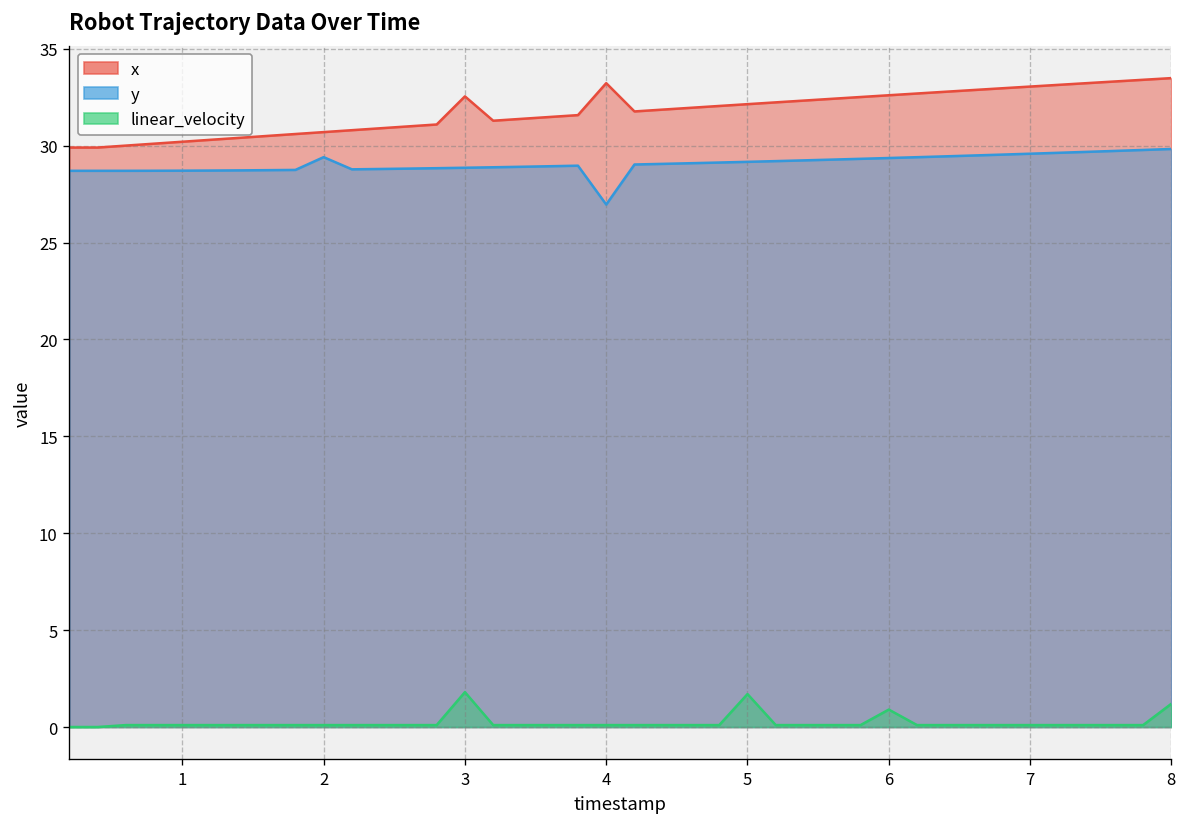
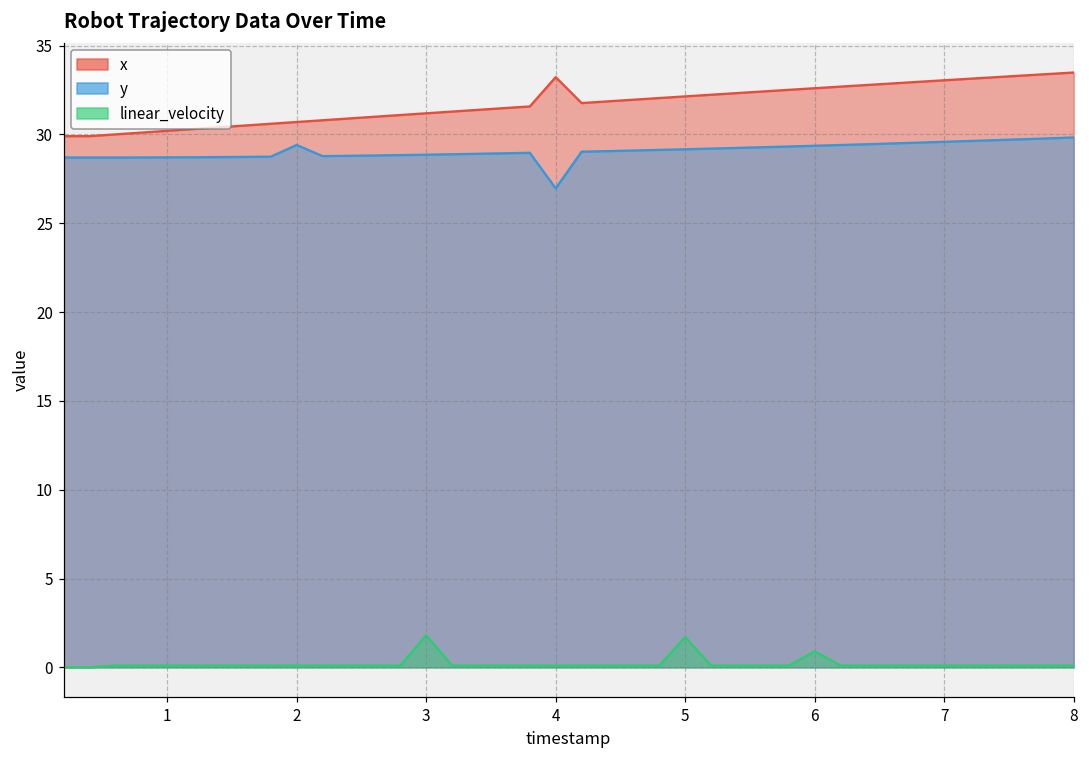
  {
    "x": {
      "1": 30.2,
      "2": 30.7,
-     "3": 32.5,
+     "3": 31.2,
      "4": 33.2,
      "5": 32.1,
      "6": 32.6,
      "7": 33.0,
      "8": 33.5
    },
    "y": {
      "1": 28.7,
      "2": 29.4,
      "3": 28.9,
      "4": 27.0,
      "5": 29.2,
      "6": 29.4,
      "7": 29.6,
      "8": 29.8
    },
    "linear_velocity": {
      "1": 0.1,
      "2": 0.1,
      "3": 1.8,
      "4": 0.1,
      "5": 1.7,
      "6": 0.9,
      "7": 0.1,
-     "8": 1.2
+     "8": 0.1
    }
  }
